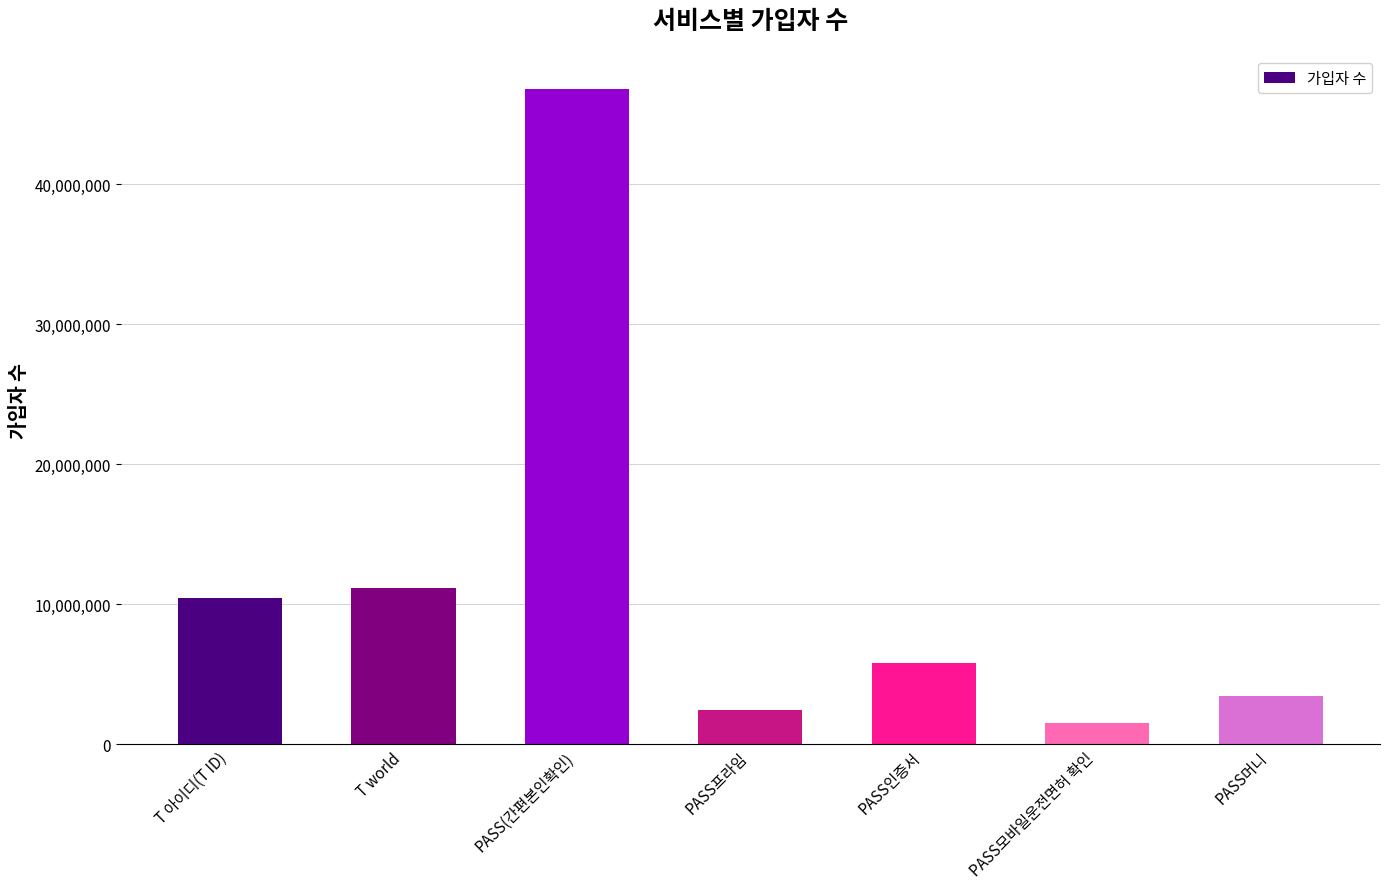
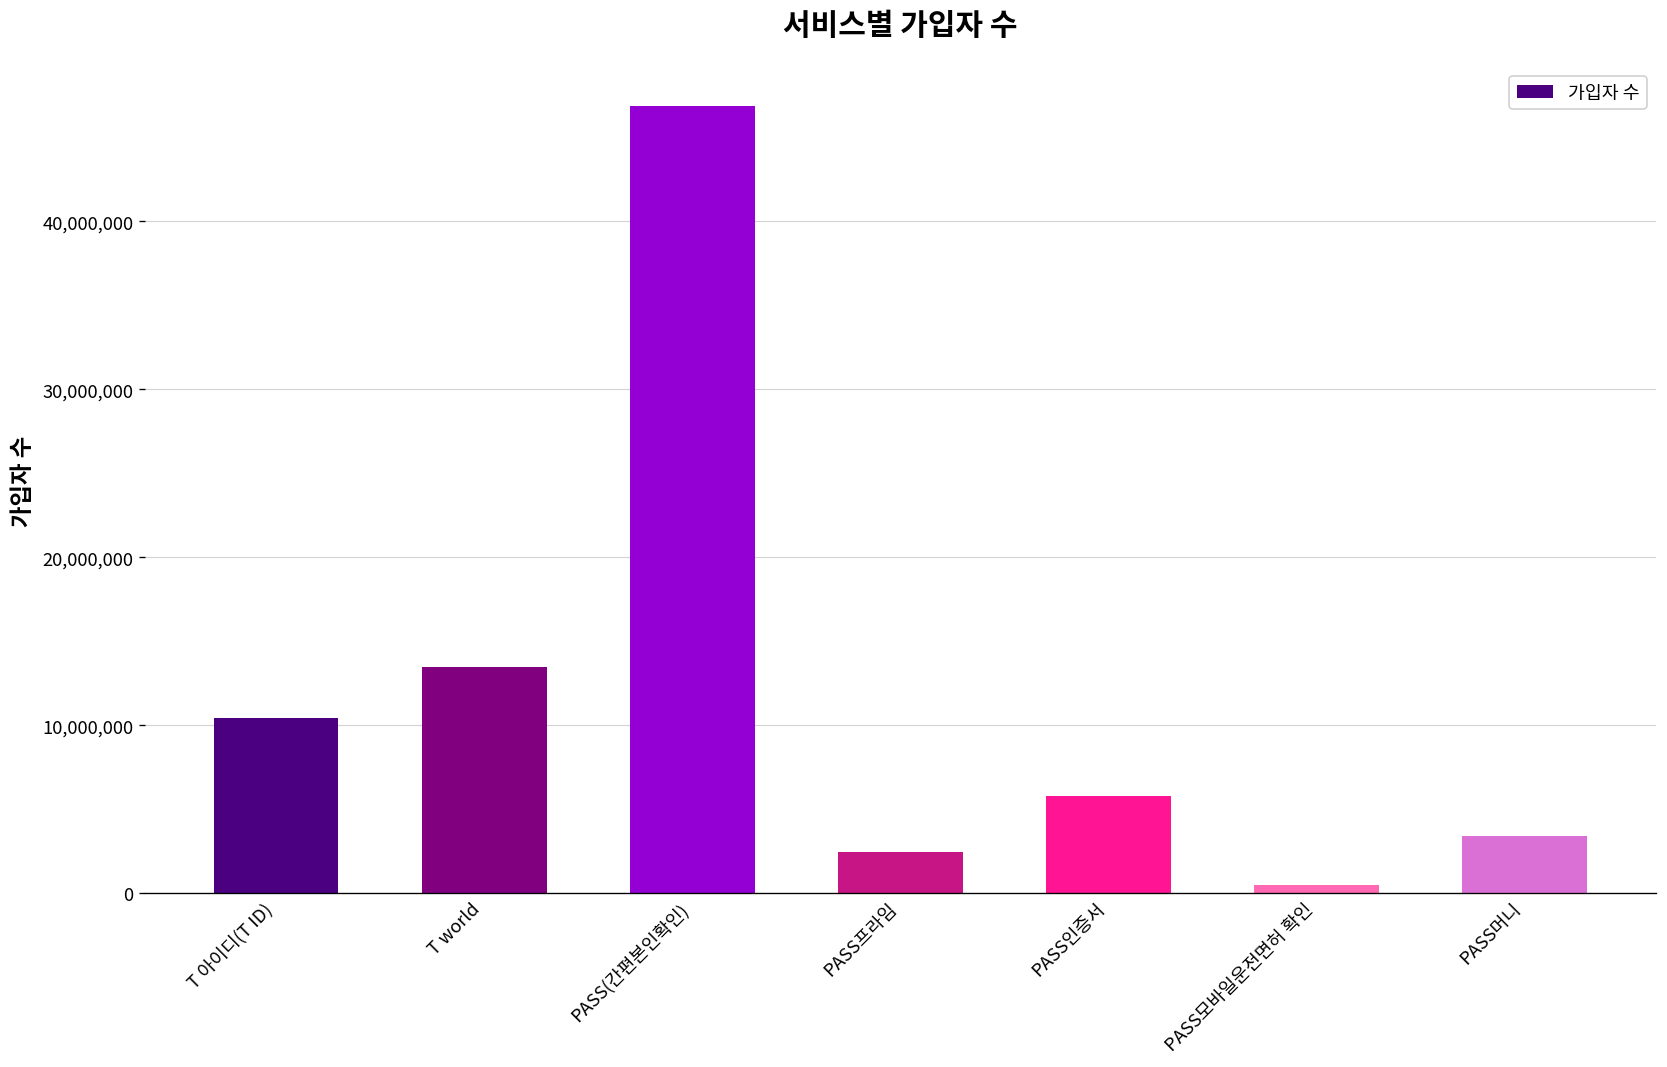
  {
    "T 아이디(T ID)": "10,500,000",
-   "T world": "11,200,000",
+   "T world": "13,500,000",
    "PASS(간편본인확인)": "46,800,000",
    "PASS프라임": "2,500,000",
    "PASS인증서": "5,800,000",
-   "PASS모바일운전면허 확인": "1,600,000",
+   "PASS모바일운전면허 확인": "500,000",
    "PASS머니": "3,400,000"
  }
